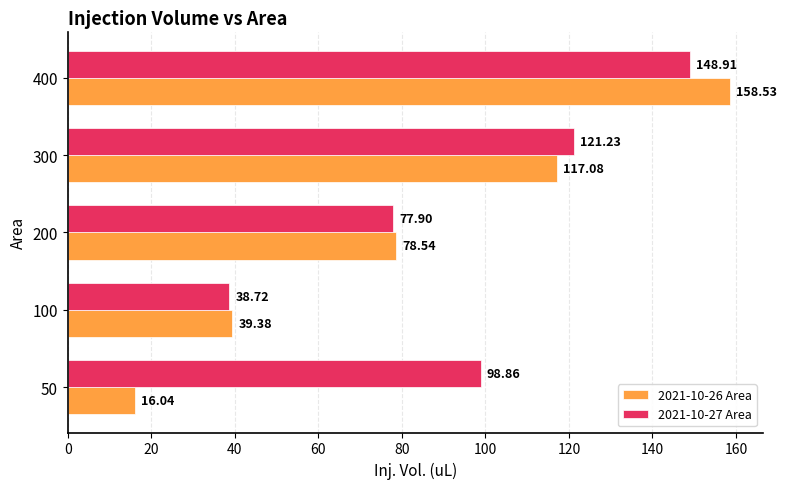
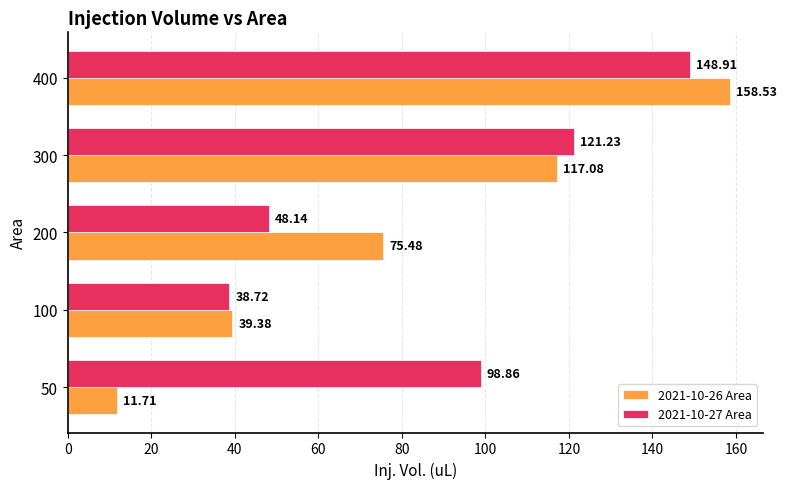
  {
    "2021-10-26 Area": {
      "400": 158.53,
      "300": 117.08,
-     "200": 78.54,
+     "200": 75.48,
      "100": 39.38,
-     "50": 16.04
+     "50": 11.71
    },
    "2021-10-27 Area": {
      "400": 148.91,
      "300": 121.23,
-     "200": 77.90,
+     "200": 48.14,
      "100": 38.72,
      "50": 98.86
    }
  }
